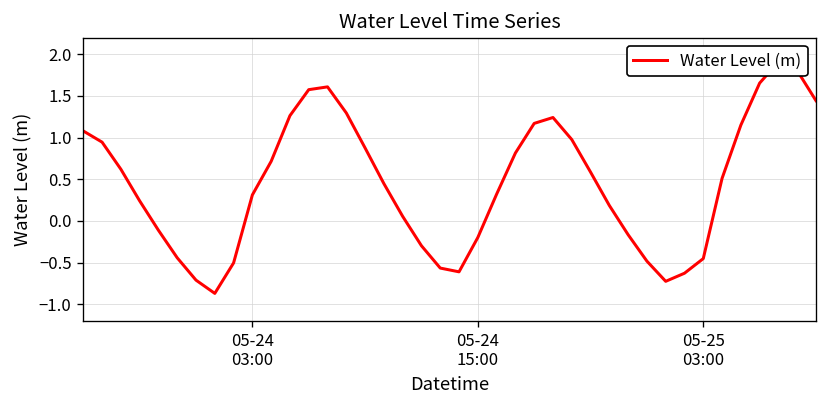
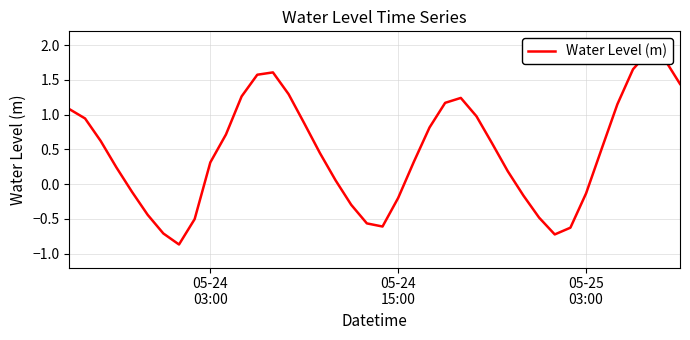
  {
    "05-24 03:00": 0.3,
    "05-24 15:00": -0.2,
-   "05-25 03:00": -0.5
+   "05-25 03:00": -0.1
  }
